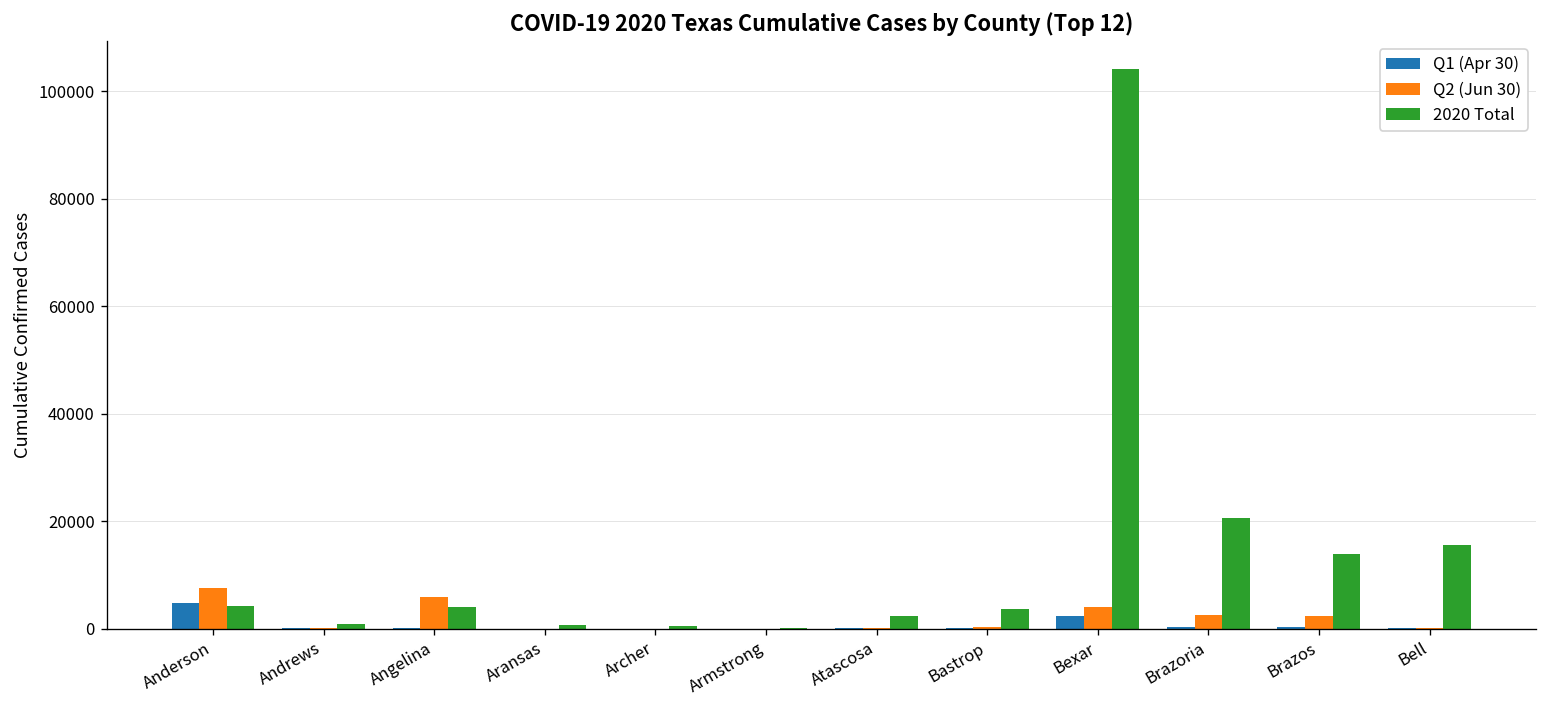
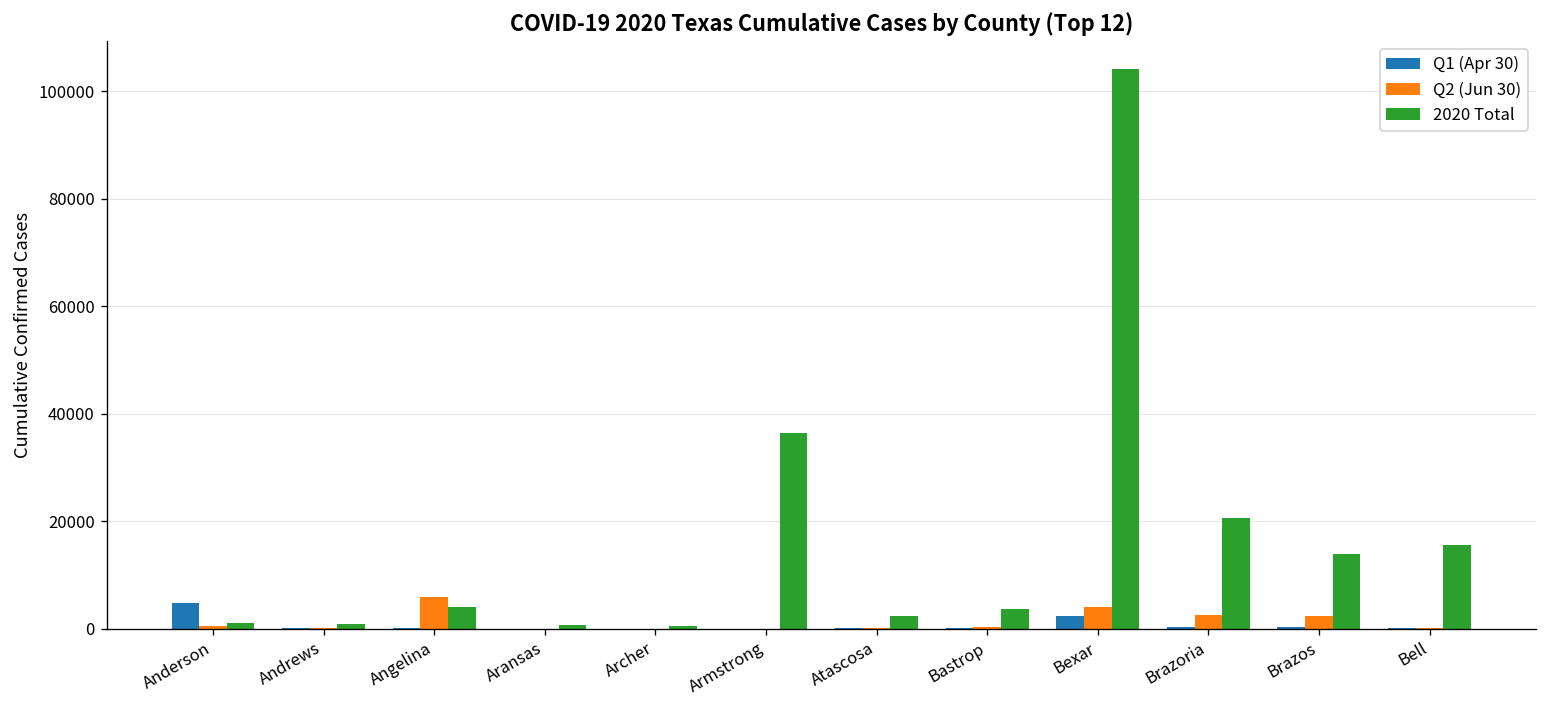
  {
    "Q1 (Apr 30)": {
      "Anderson": 5000,
      "Bexar": 2000
    },
    "Q2 (Jun 30)": {
-     "Anderson": 8000,
+     "Anderson": 0,
      "Angelina": 6000,
      "Bexar": 4000,
      "Brazoria": 3000,
      "Brazos": 2000
    },
    "2020 Total": {
-     "Anderson": 4000,
+     "Anderson": 1000,
      "Andrews": 1000,
      "Angelina": 4000,
      "Aransas": 1000,
-     "Armstrong": 0,
+     "Armstrong": 36000,
      "Atascosa": 2000,
      "Bastrop": 4000,
      "Bexar": 104000,
      "Brazoria": 21000,
      "Brazos": 14000,
      "Bell": 16000
    }
  }
